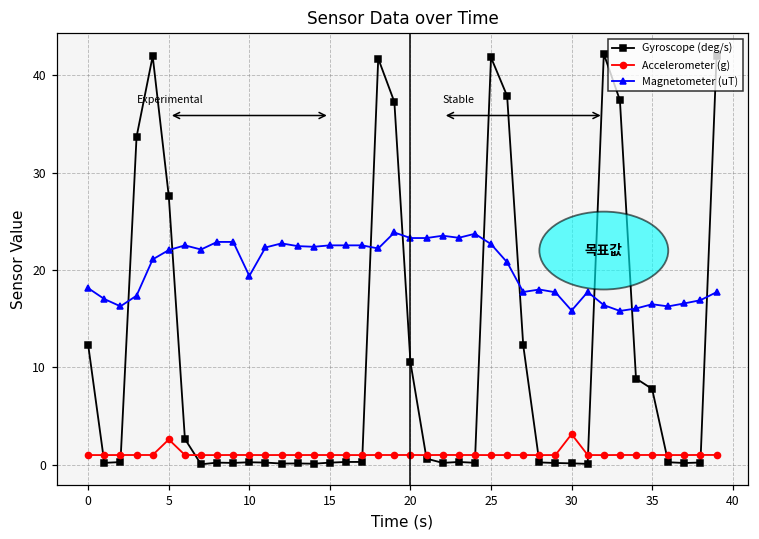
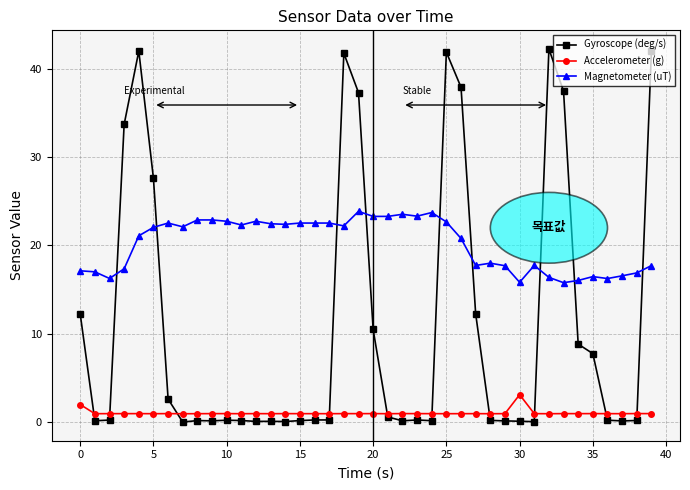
  {
    "Gyroscope (deg/s)": {
      "0": 12,
      "5": 28,
      "10": 0,
      "15": 0,
      "20": 11,
      "25": 42,
      "30": 0,
      "35": 8
    },
    "Accelerometer (g)": {
-     "0": 1,
-     "5": 3,
+     "0": 2,
+     "5": 1,
      "10": 1,
      "15": 1,
      "20": 1,
      "25": 1,
      "30": 3,
      "35": 1
    },
    "Magnetometer (uT)": {
-     "0": 18,
+     "0": 17,
      "5": 22,
-     "10": 19,
+     "10": 23,
      "15": 23,
      "20": 23,
      "25": 23,
      "30": 16,
      "35": 16
    }
  }
